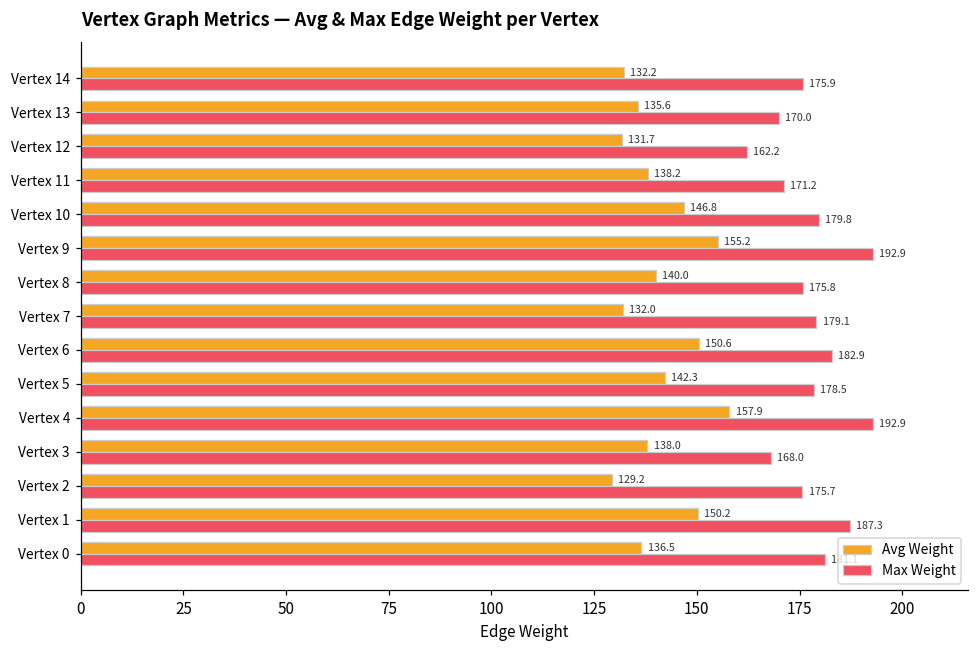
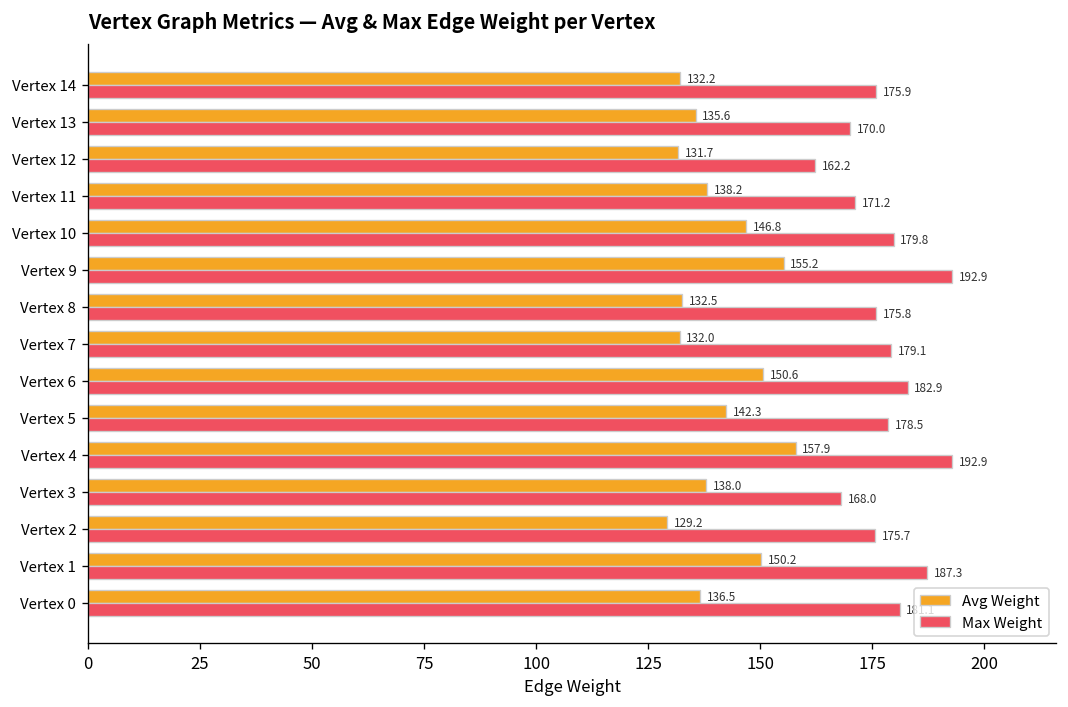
  {
    "Avg Weight": {
      "Vertex 14": 132.2,
      "Vertex 13": 135.6,
      "Vertex 12": 131.7,
      "Vertex 11": 138.2,
      "Vertex 10": 146.8,
      "Vertex 9": 155.2,
-     "Vertex 8": 140.0,
+     "Vertex 8": 132.5,
      "Vertex 7": 132.0,
      "Vertex 6": 150.6,
      "Vertex 5": 142.3,
      "Vertex 4": 157.9,
      "Vertex 3": 138.0,
      "Vertex 2": 129.2,
      "Vertex 1": 150.2,
      "Vertex 0": 136.5
    },
    "Max Weight": {
      "Vertex 14": 175.9,
      "Vertex 13": 170.0,
      "Vertex 12": 162.2,
      "Vertex 11": 171.2,
      "Vertex 10": 179.8,
      "Vertex 9": 192.9,
      "Vertex 8": 175.8,
      "Vertex 7": 179.1,
      "Vertex 6": 182.9,
      "Vertex 5": 178.5,
      "Vertex 4": 192.9,
      "Vertex 3": 168.0,
      "Vertex 2": 175.7,
      "Vertex 1": 187.3
    }
  }
